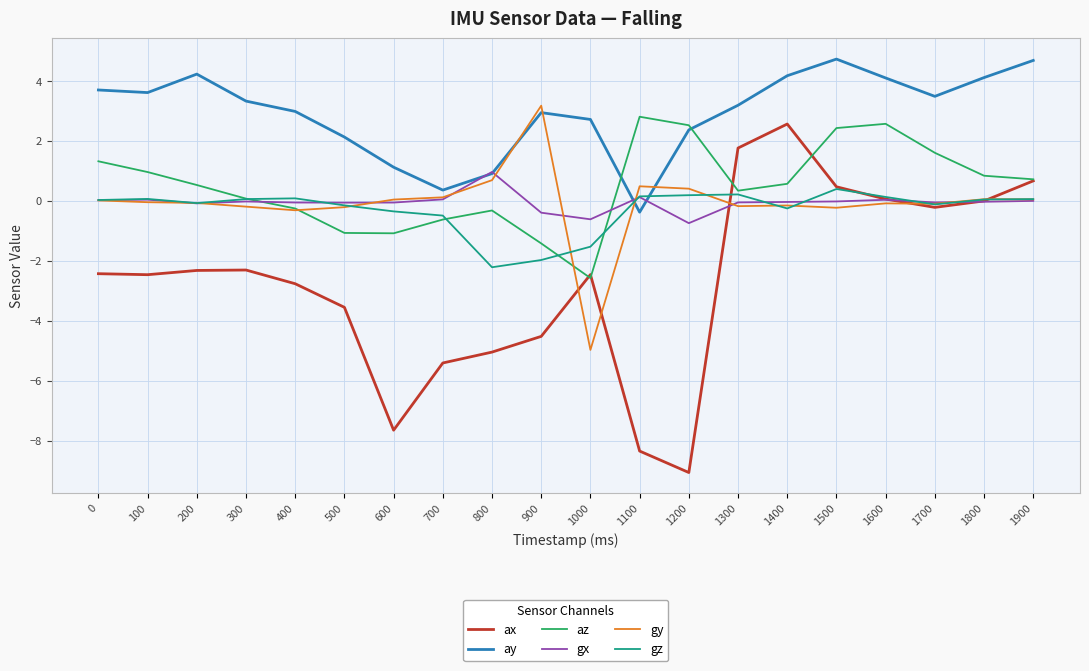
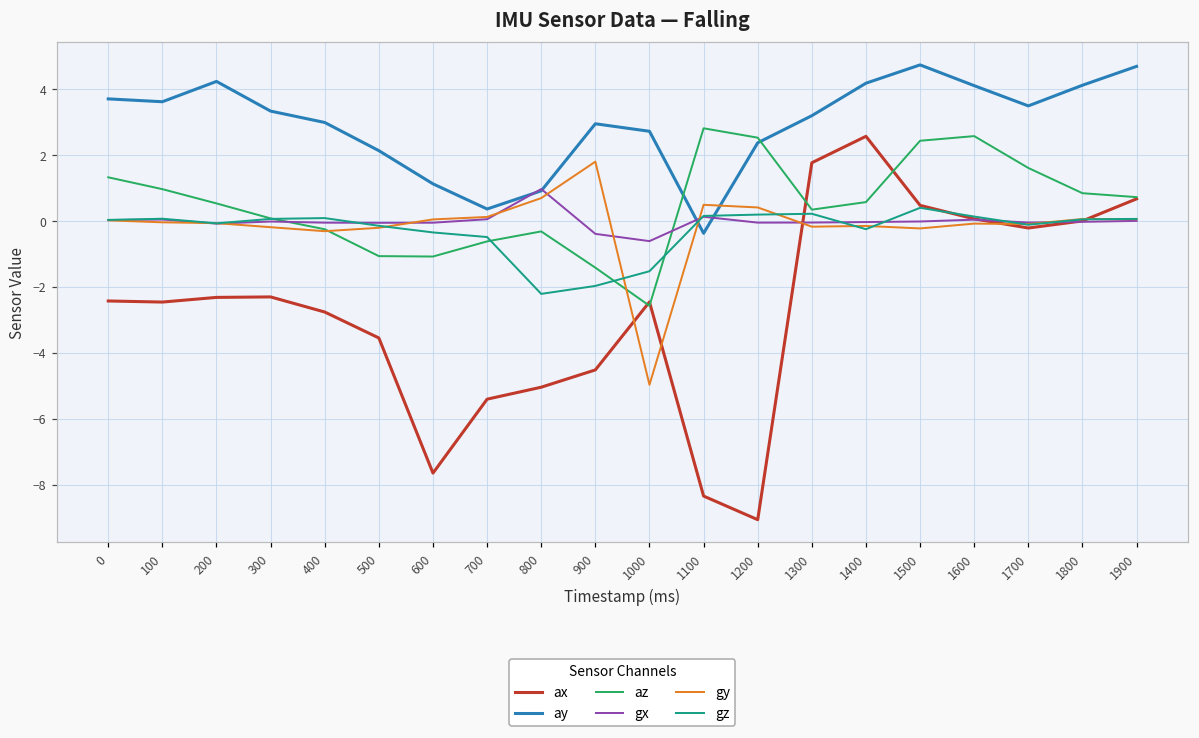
  {
    "ax": {
      "0": -2.4,
      "100": -2.5,
      "200": -2.3,
      "300": -2.3,
      "400": -2.8,
      "500": -3.6,
      "600": -7.7,
      "700": -5.4,
      "800": -5.0,
      "900": -4.5,
      "1000": -2.5,
      "1100": -8.3,
      "1200": -9.1,
      "1300": 1.8,
      "1400": 2.6,
      "1700": -0.2
    },
    "ay": {
      "0": 3.7,
      "100": 3.6,
      "200": 4.2,
      "300": 3.3,
      "400": 3.0,
      "500": 2.1,
      "600": 1.1,
      "700": 0.4,
      "900": 2.9,
      "1000": 2.7,
      "1100": -0.4,
      "1200": 2.4,
      "1300": 3.2,
      "1400": 4.2,
      "1500": 4.7,
      "1600": 4.1,
      "1700": 3.5,
      "1800": 4.1,
      "1900": 4.7
    },
    "gx": {
      "400": -0.1,
      "500": -0.1,
      "600": -0.1,
      "900": -0.4,
      "1000": -0.6,
-     "1200": -0.7,
+     "1200": -0.1,
      "1300": 0.0,
      "1400": 0.0,
      "1500": 0.0
    },
    "gy": {
      "100": 0.0,
      "300": -0.2,
      "600": 0.0,
      "800": 0.7,
-     "900": 3.2,
+     "900": 1.8,
      "1000": -5.0,
      "1100": 0.5,
      "1200": 0.4,
      "1300": -0.2,
      "1400": -0.2,
      "1500": -0.2,
      "1600": -0.1
    }
  }
